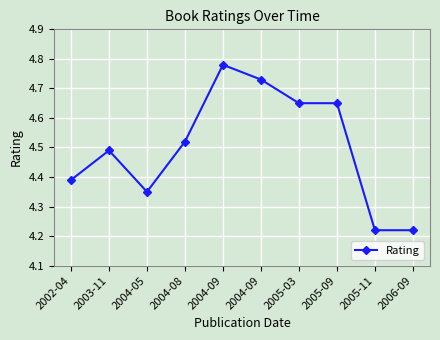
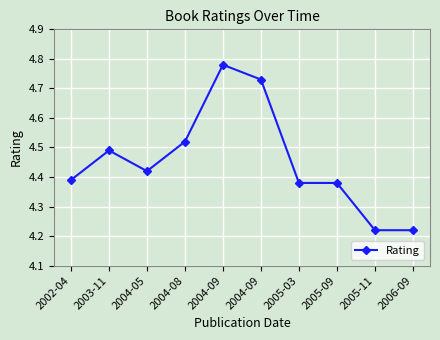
  {
    "2002-04": 4.39,
    "2003-11": 4.49,
-   "2004-05": 4.35,
+   "2004-05": 4.42,
    "2004-08": 4.52,
-   "2005-03": 4.65,
-   "2005-09": 4.65,
+   "2005-03": 4.38,
+   "2005-09": 4.38,
    "2005-11": 4.22,
    "2006-09": 4.22
  }
